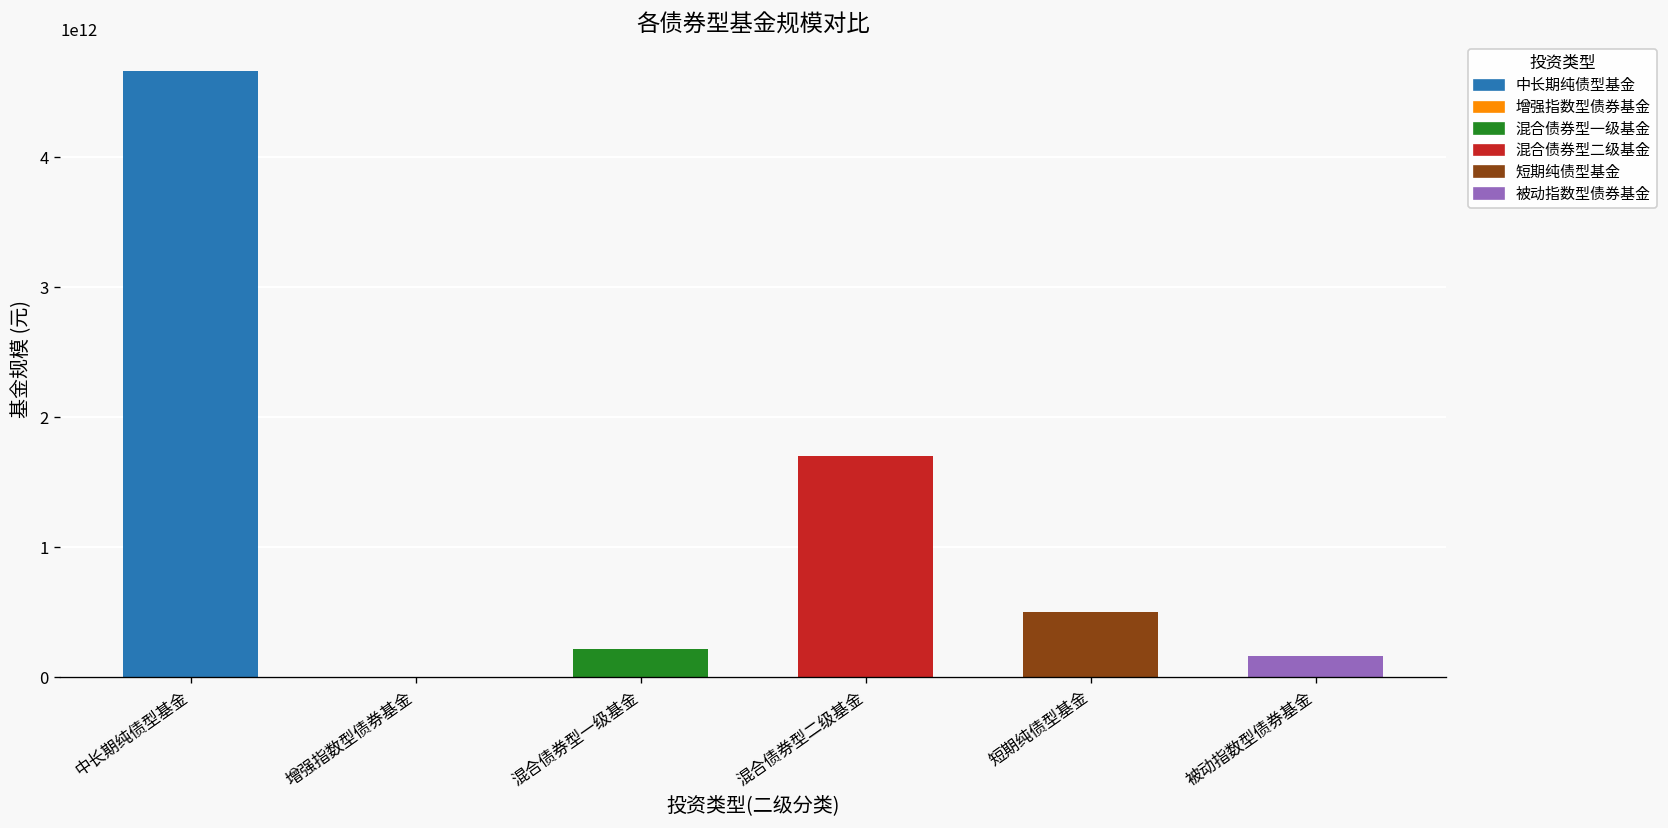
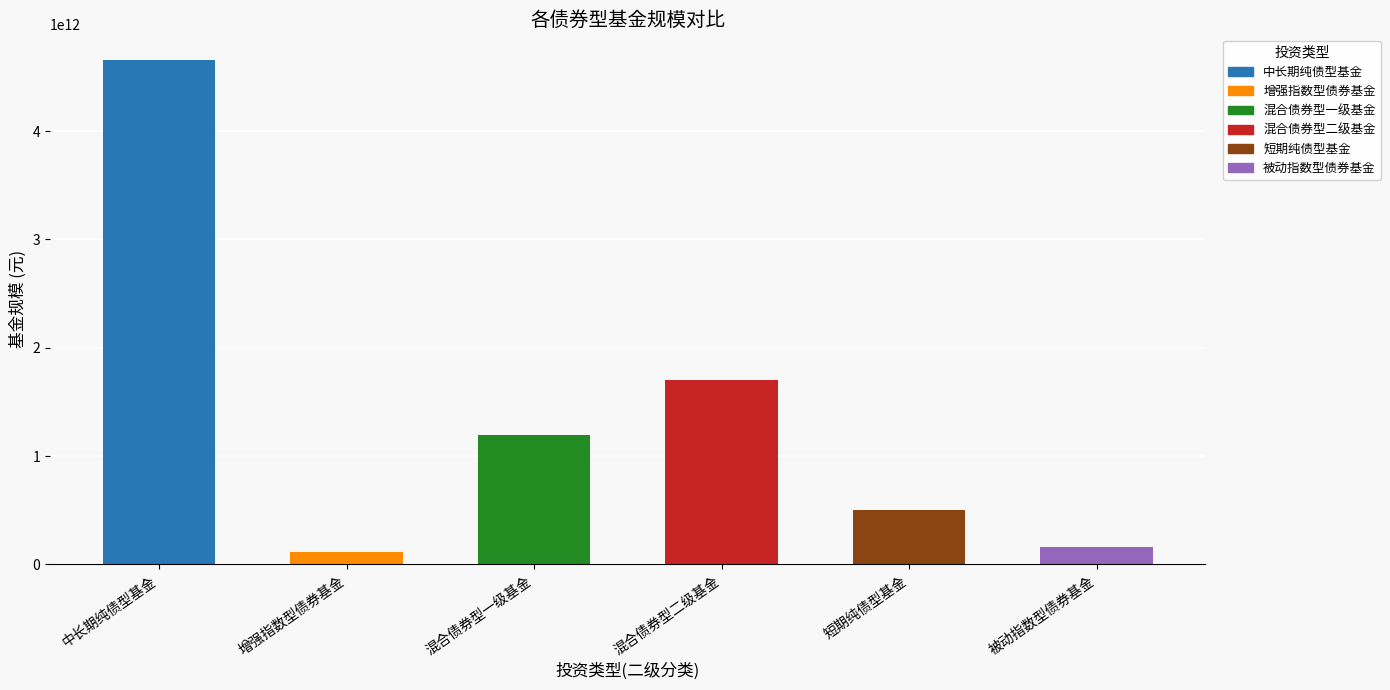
  {
    "中长期纯债型基金": 4660000000000,
-   "增强指数型债券基金": 0,
-   "混合债券型一级基金": 220000000000,
+   "增强指数型债券基金": 110000000000,
+   "混合债券型一级基金": 1190000000000,
    "混合债券型二级基金": 1700000000000,
    "短期纯债型基金": 510000000000,
    "被动指数型债券基金": 160000000000
  }
